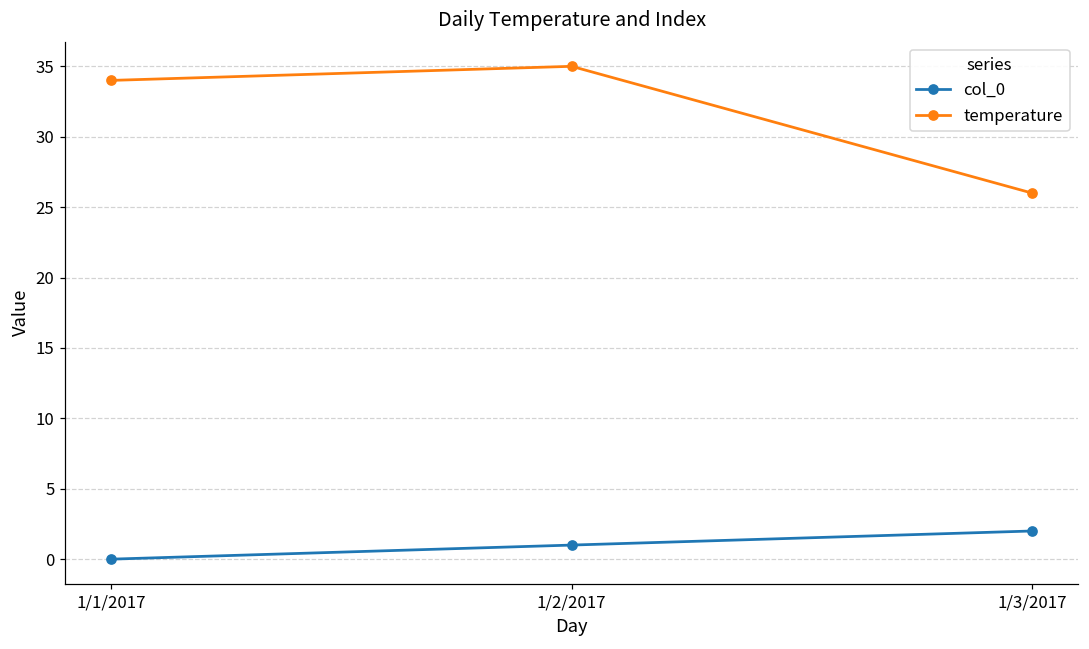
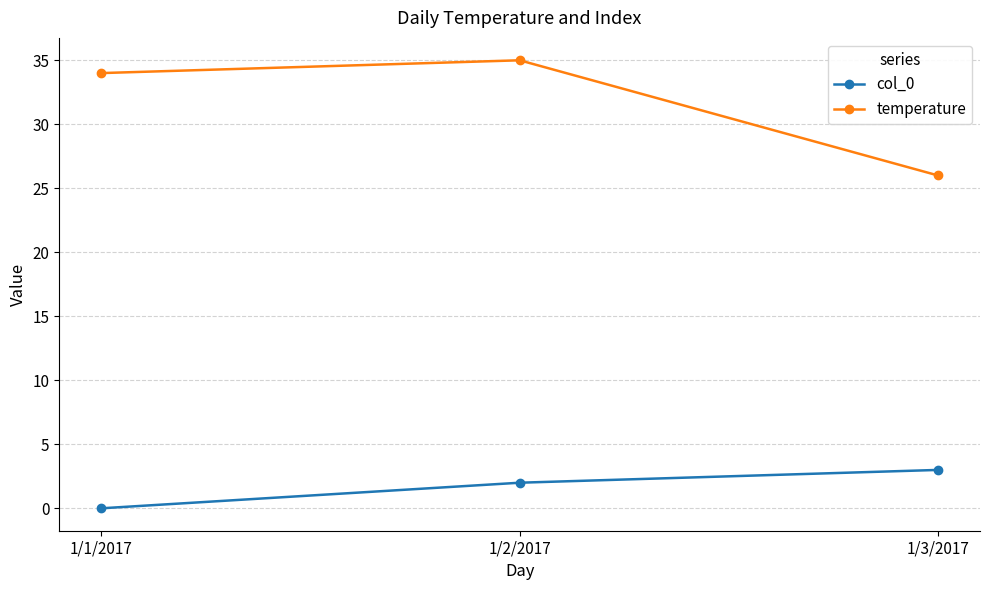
  {
    "col_0": {
      "1/1/2017": 0,
-     "1/2/2017": 1,
-     "1/3/2017": 2
+     "1/2/2017": 2,
+     "1/3/2017": 3
    },
    "temperature": {
      "1/1/2017": 34,
      "1/2/2017": 35,
      "1/3/2017": 26
    }
  }
